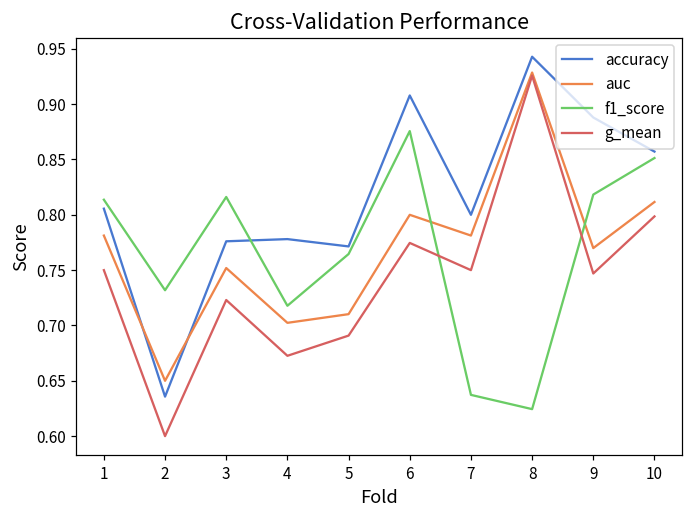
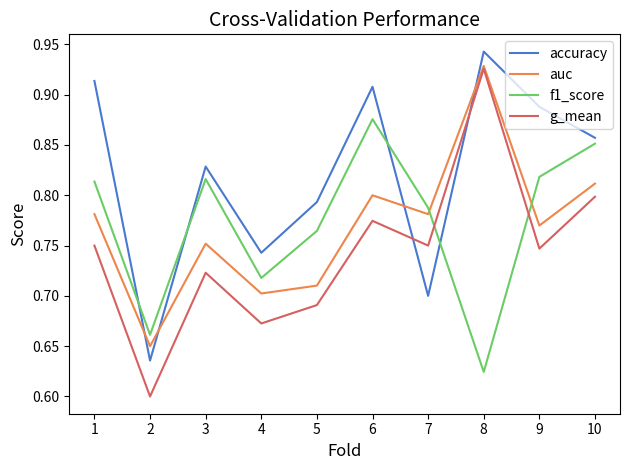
  {
    "accuracy": {
-     "1": 0.806,
+     "1": 0.914,
      "2": 0.636,
-     "3": 0.776,
-     "4": 0.778,
-     "5": 0.771,
+     "3": 0.829,
+     "4": 0.743,
+     "5": 0.793,
      "6": 0.908,
-     "7": 0.8,
+     "7": 0.7,
      "8": 0.943,
      "10": 0.857
    },
    "f1_score": {
      "1": 0.814,
-     "2": 0.732,
+     "2": 0.661,
      "3": 0.816,
      "4": 0.718,
      "5": 0.765,
      "6": 0.876,
-     "7": 0.637,
+     "7": 0.788,
      "8": 0.624,
      "9": 0.818,
      "10": 0.851
    }
  }
